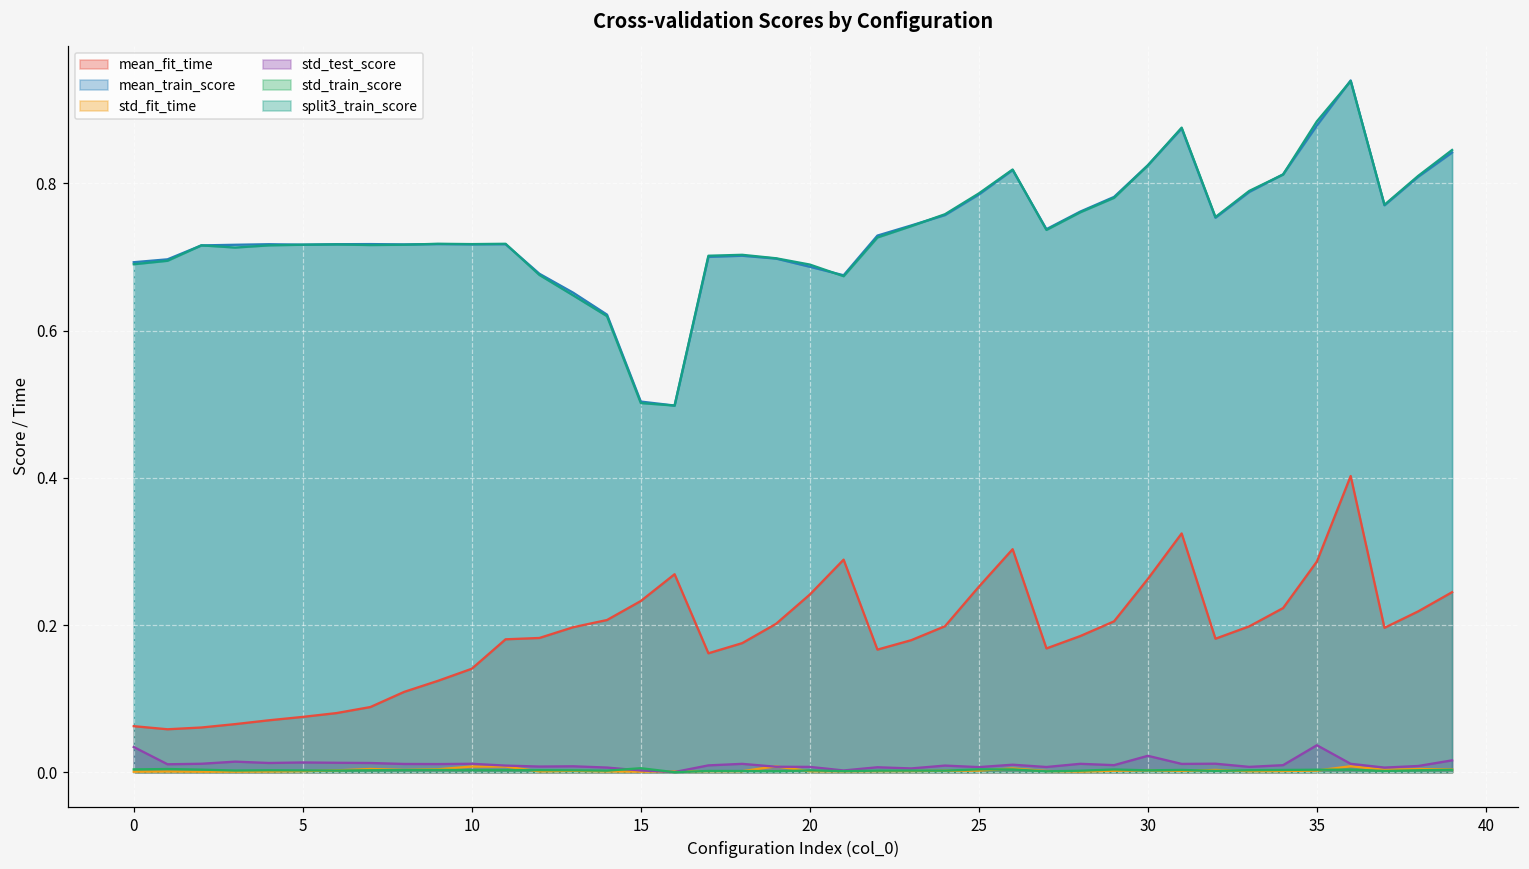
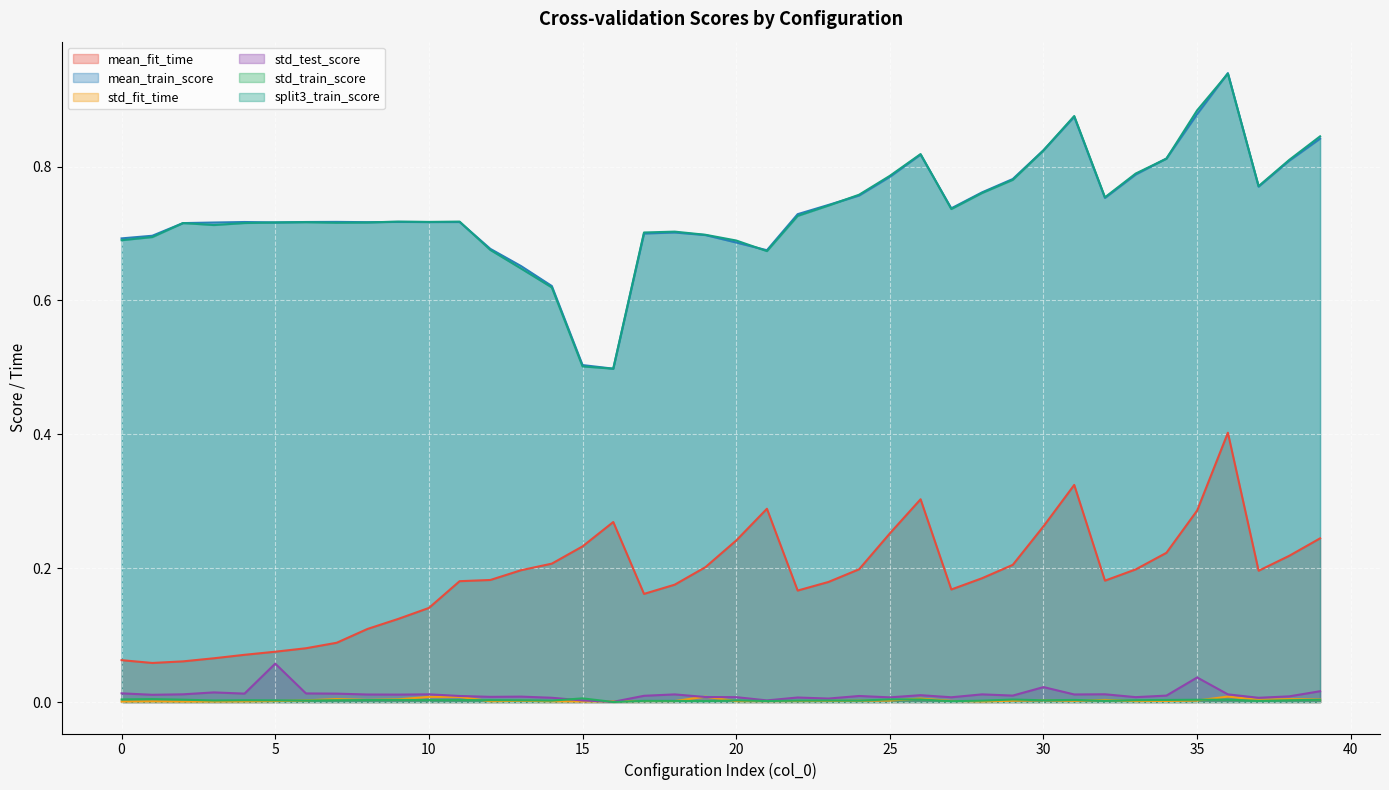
  {
    "std_test_score": {
-     "0": 0.03,
-     "5": 0.01,
+     "0": 0.01,
+     "5": 0.06,
      "10": 0.01,
      "20": 0.01,
      "30": 0.02,
      "35": 0.04
    }
  }
